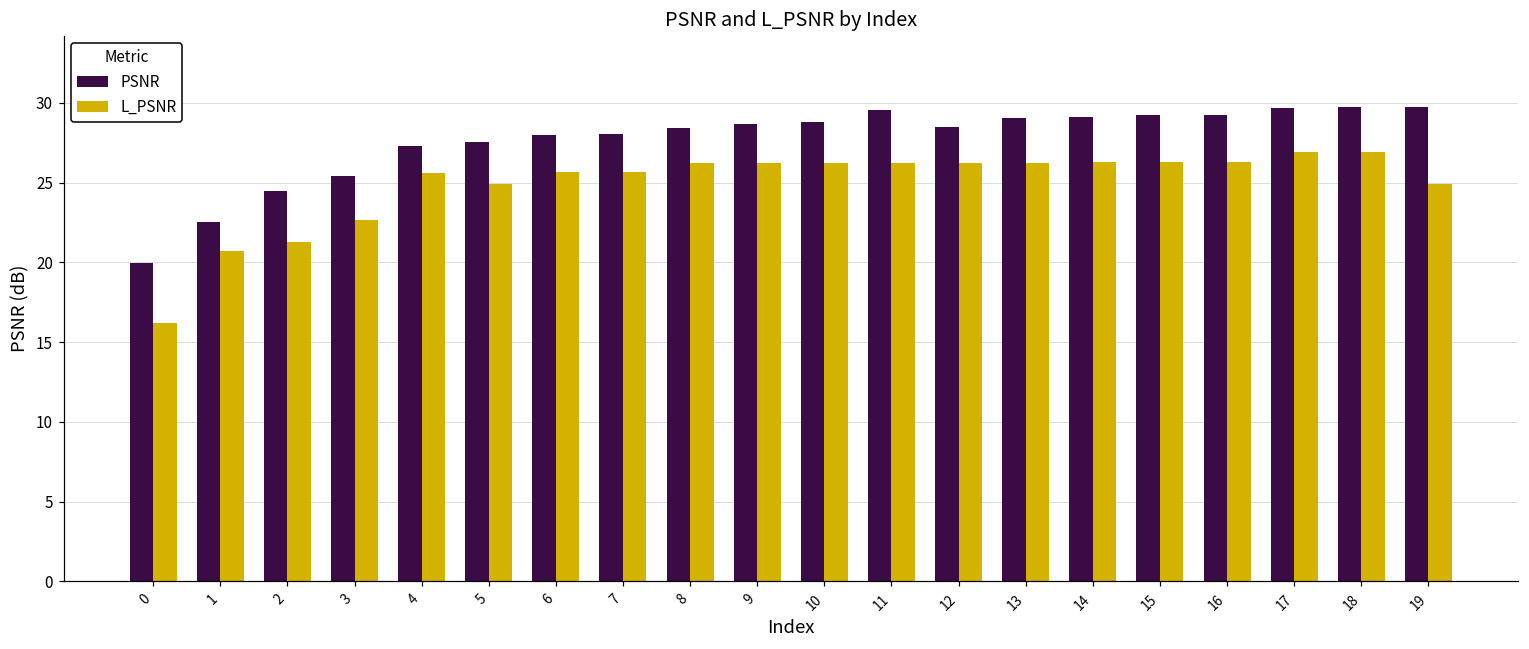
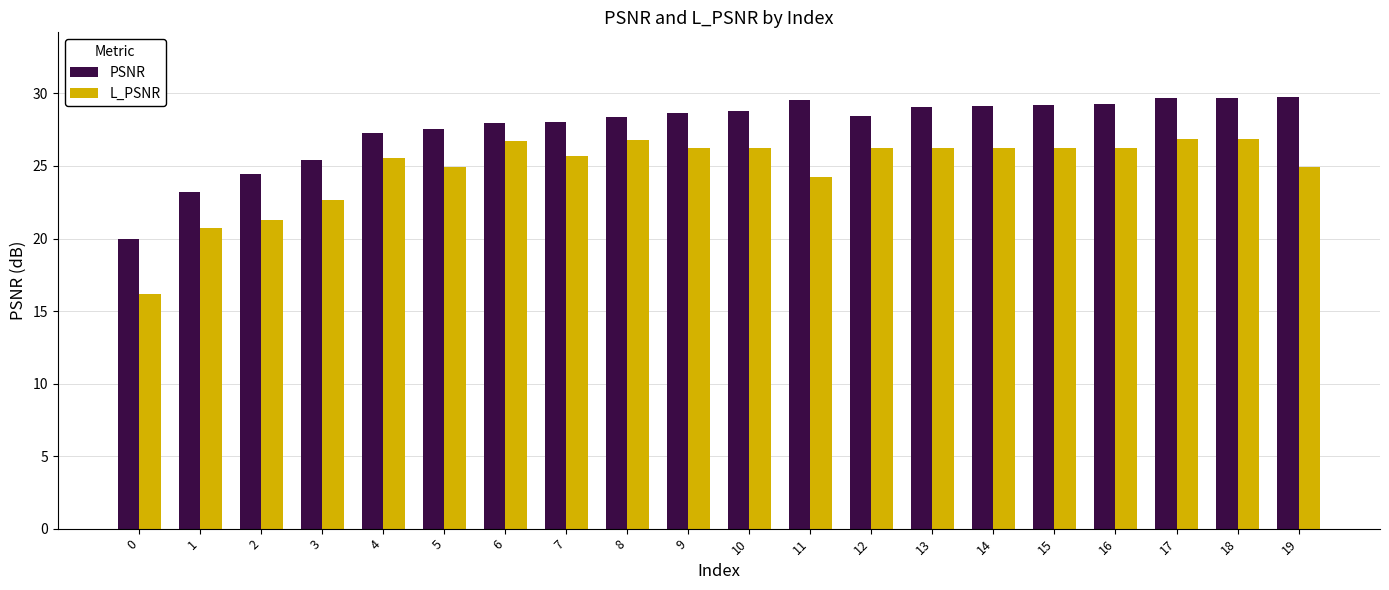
  {
    "PSNR": {
      "0": 19.9,
-     "1": 22.6,
+     "1": 23.2,
      "2": 24.4,
      "3": 25.4,
      "4": 27.3,
      "5": 27.6,
      "6": 28.0,
      "7": 28.0,
      "8": 28.4,
      "9": 28.7,
      "10": 28.8,
      "11": 29.5,
      "12": 28.5,
      "13": 29.0,
      "14": 29.1,
      "15": 29.2,
      "16": 29.3,
      "17": 29.7,
      "18": 29.7,
      "19": 29.8
    },
    "L_PSNR": {
      "0": 16.2,
      "1": 20.7,
      "2": 21.3,
      "3": 22.7,
      "4": 25.6,
      "5": 24.9,
-     "6": 25.7,
+     "6": 26.7,
      "7": 25.7,
-     "8": 26.2,
+     "8": 26.8,
      "9": 26.2,
      "10": 26.2,
-     "11": 26.2,
+     "11": 24.2,
      "12": 26.2,
      "13": 26.3,
      "14": 26.3,
      "15": 26.3,
      "16": 26.3,
      "17": 26.9,
      "18": 26.9,
      "19": 24.9
    }
  }
